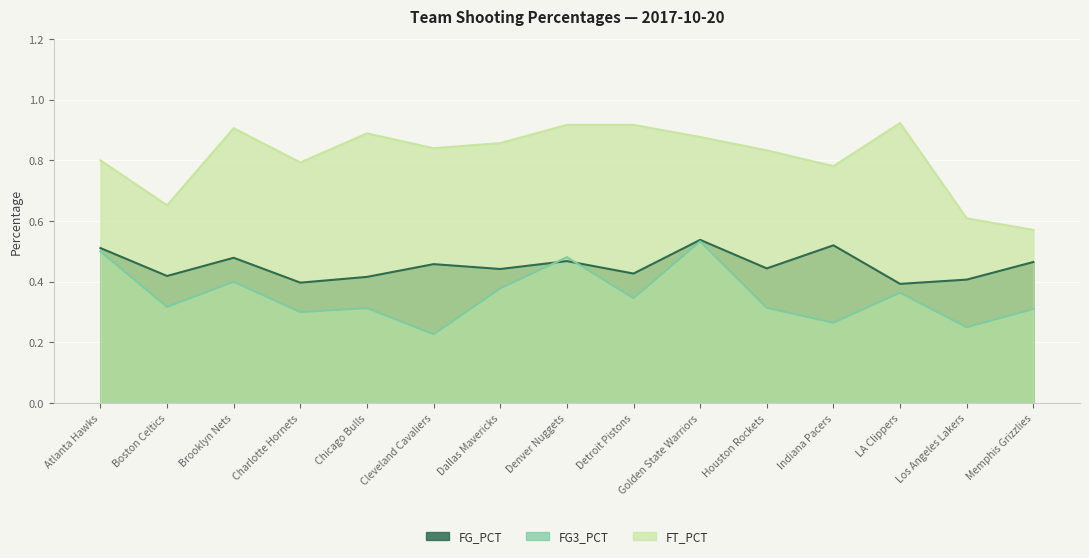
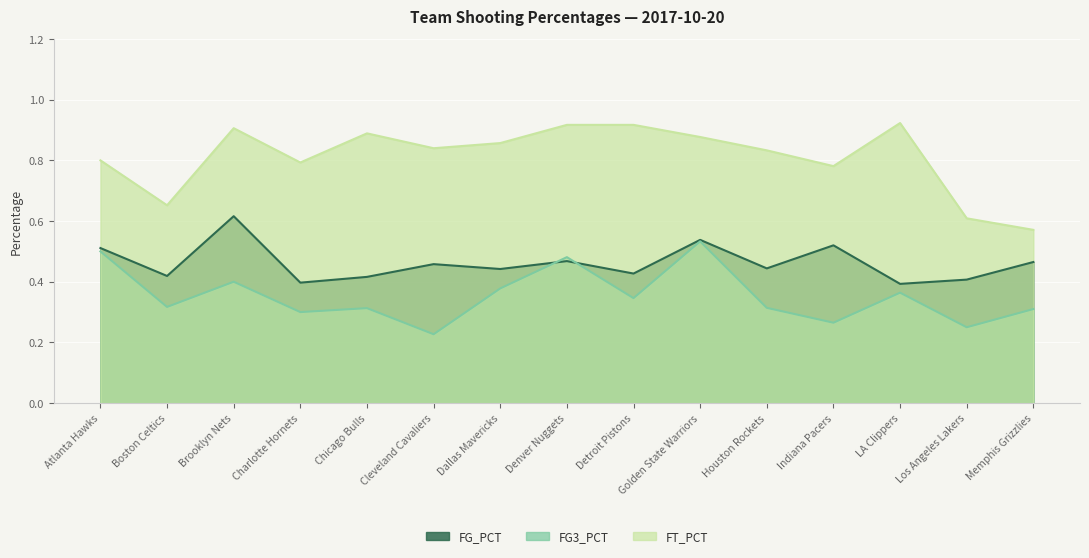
  {
    "FG_PCT": {
      "Atlanta Hawks": 0.51,
      "Boston Celtics": 0.42,
-     "Brooklyn Nets": 0.48,
+     "Brooklyn Nets": 0.62,
      "Charlotte Hornets": 0.40,
      "Chicago Bulls": 0.42,
      "Cleveland Cavaliers": 0.46,
      "Dallas Mavericks": 0.44,
      "Denver Nuggets": 0.47,
      "Detroit Pistons": 0.43,
      "Houston Rockets": 0.44,
      "Indiana Pacers": 0.52,
      "LA Clippers": 0.39,
      "Los Angeles Lakers": 0.41,
      "Memphis Grizzlies": 0.47
    },
    "FG3_PCT": {
      "Atlanta Hawks": 0.50,
      "Boston Celtics": 0.32,
      "Brooklyn Nets": 0.40,
      "Charlotte Hornets": 0.30,
      "Chicago Bulls": 0.31,
      "Cleveland Cavaliers": 0.23,
      "Dallas Mavericks": 0.38,
      "Denver Nuggets": 0.48,
      "Detroit Pistons": 0.35,
      "Houston Rockets": 0.31,
      "Indiana Pacers": 0.27,
      "LA Clippers": 0.36,
      "Los Angeles Lakers": 0.25,
      "Memphis Grizzlies": 0.31
    },
    "FT_PCT": {
      "Atlanta Hawks": 0.80,
      "Boston Celtics": 0.65,
      "Brooklyn Nets": 0.91,
      "Charlotte Hornets": 0.79,
      "Chicago Bulls": 0.89,
      "Cleveland Cavaliers": 0.84,
      "Dallas Mavericks": 0.86,
      "Denver Nuggets": 0.92,
      "Detroit Pistons": 0.92,
      "Golden State Warriors": 0.88,
      "Houston Rockets": 0.83,
      "Indiana Pacers": 0.78,
      "LA Clippers": 0.92,
      "Los Angeles Lakers": 0.61,
      "Memphis Grizzlies": 0.57
    }
  }
